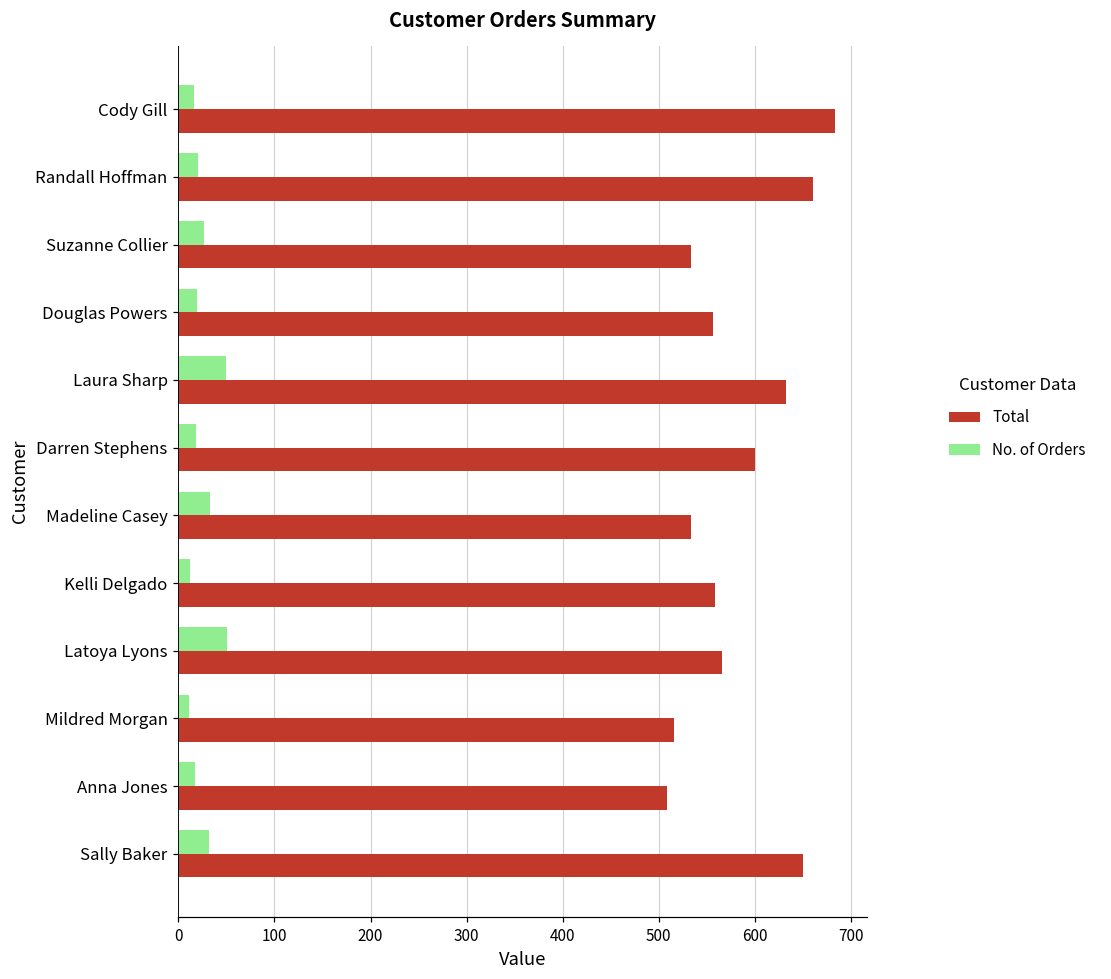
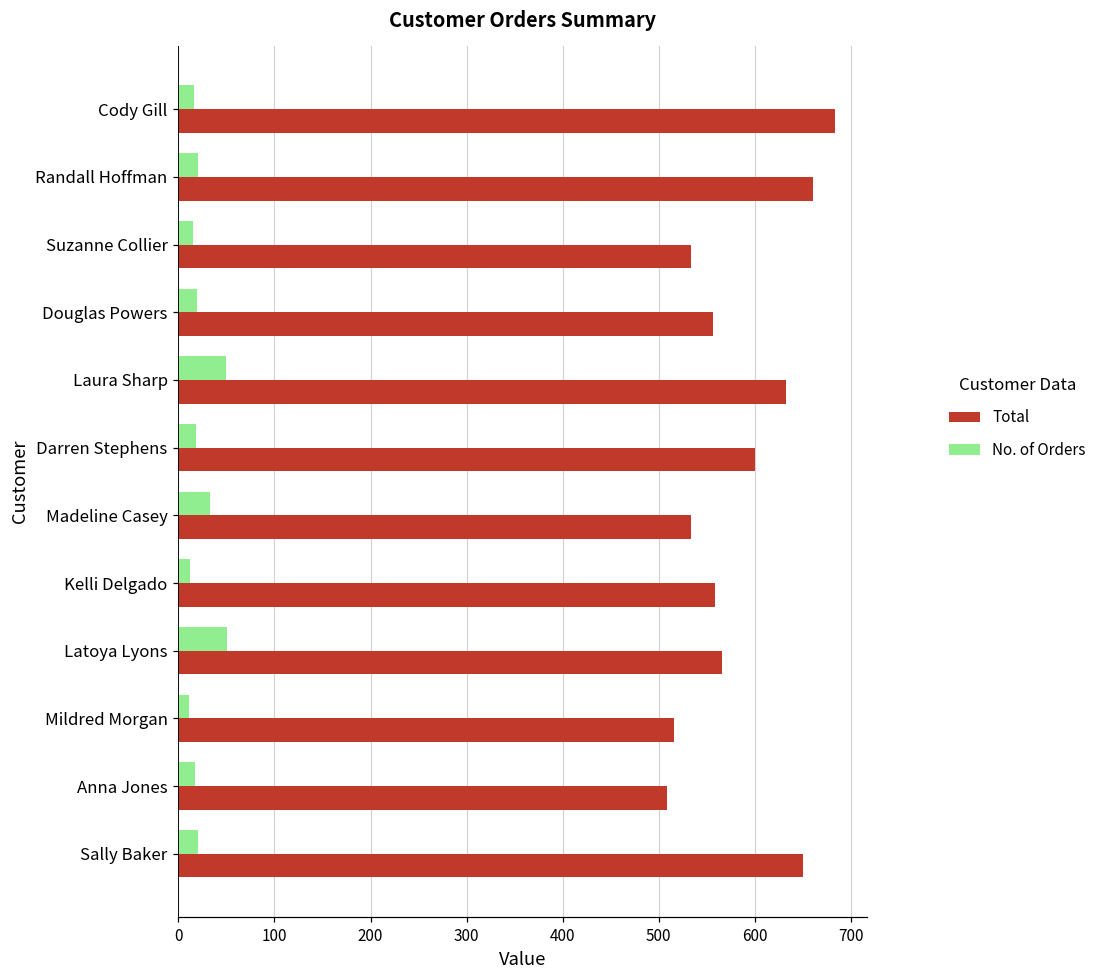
  {
    "Total": {
      "Cody Gill": 680,
      "Randall Hoffman": 660,
      "Suzanne Collier": 530,
      "Douglas Powers": 560,
      "Laura Sharp": 630,
      "Darren Stephens": 600,
      "Madeline Casey": 530,
      "Kelli Delgado": 560,
      "Latoya Lyons": 570,
      "Mildred Morgan": 520,
      "Anna Jones": 510,
      "Sally Baker": 650
    },
    "No. of Orders": {
      "Cody Gill": 20,
      "Randall Hoffman": 20,
-     "Suzanne Collier": 30,
+     "Suzanne Collier": 20,
      "Douglas Powers": 20,
      "Laura Sharp": 50,
      "Darren Stephens": 20,
      "Madeline Casey": 30,
      "Kelli Delgado": 10,
      "Latoya Lyons": 50,
      "Mildred Morgan": 10,
      "Anna Jones": 20,
-     "Sally Baker": 30
+     "Sally Baker": 20
    }
  }
